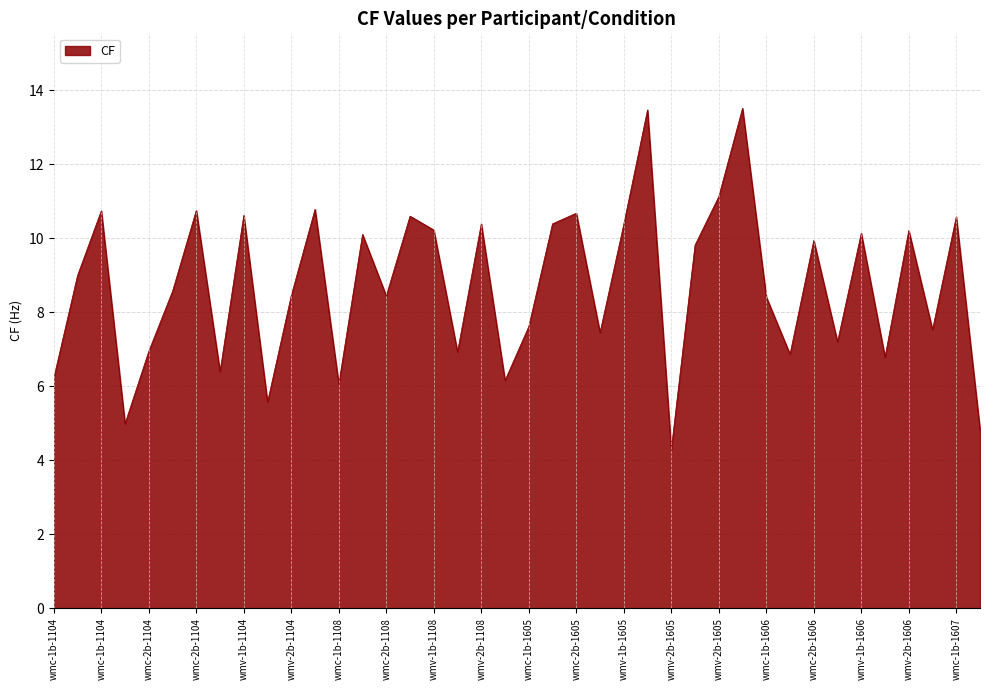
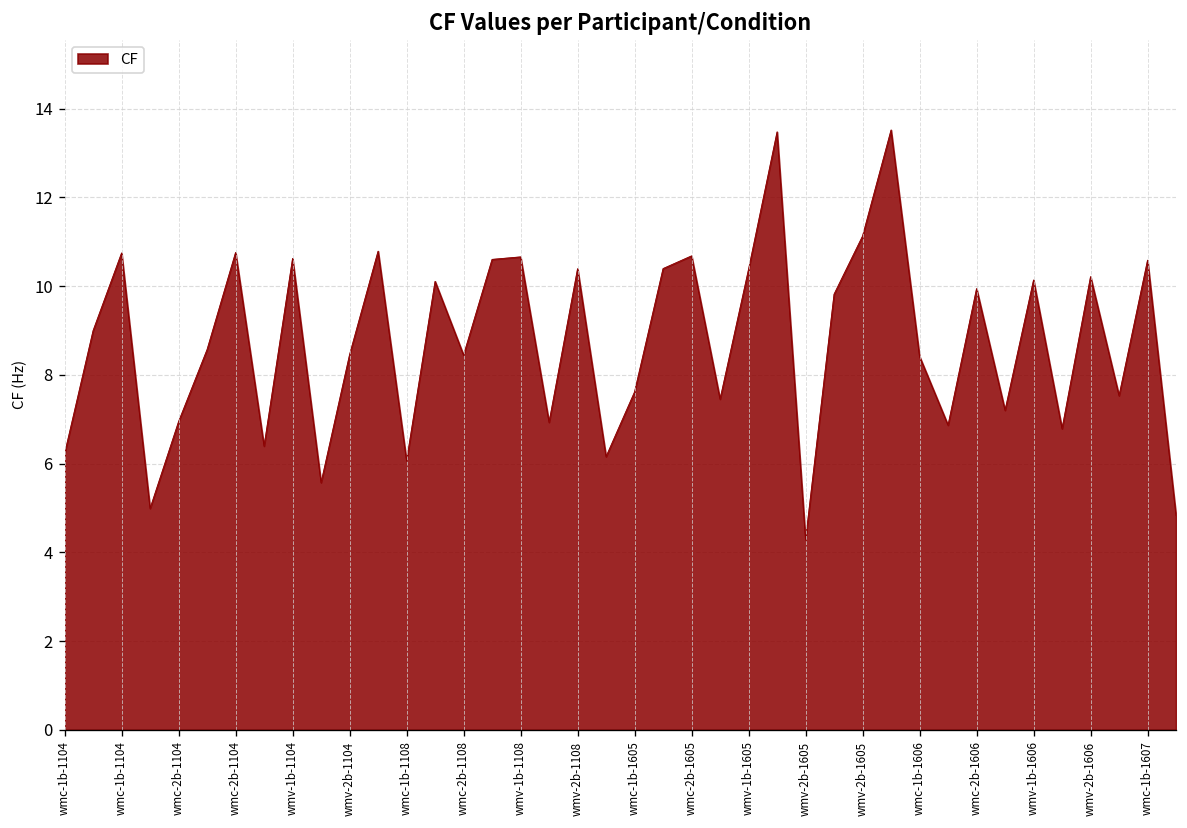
  {
-   "wmv-1b-1108": 10.2,
+   "wmv-1b-1108": 10.7,
    "wmc-2b-1605": 10.7,
    "wmc-1b-1606": 8.4
  }
